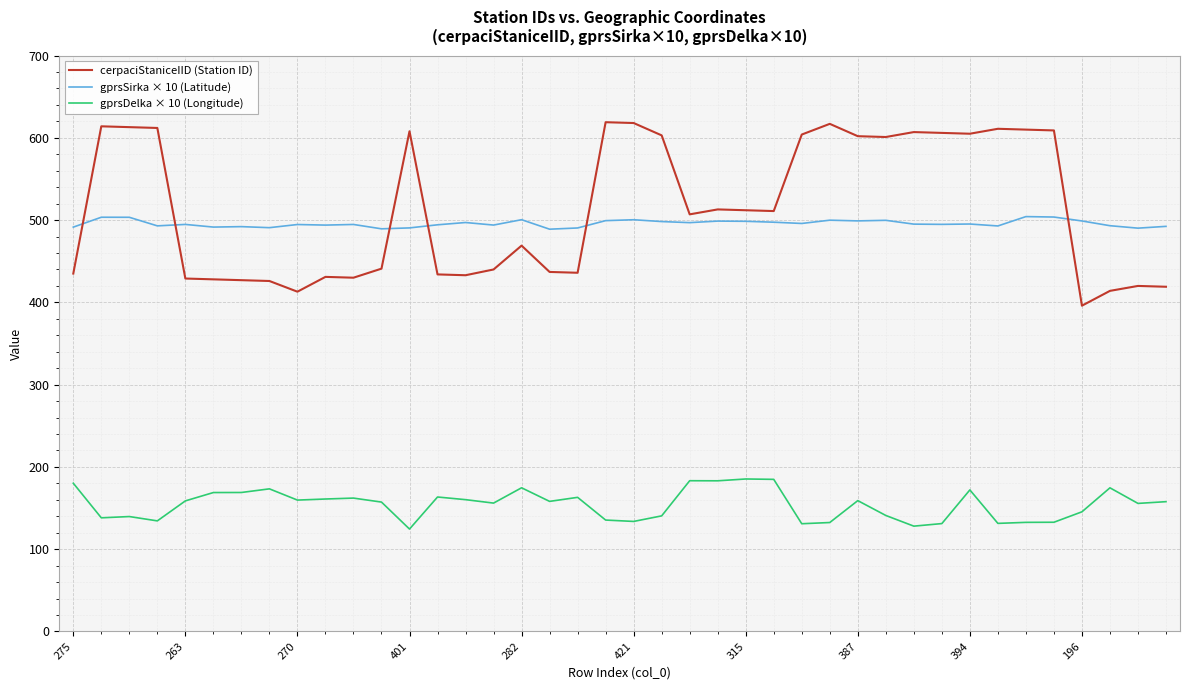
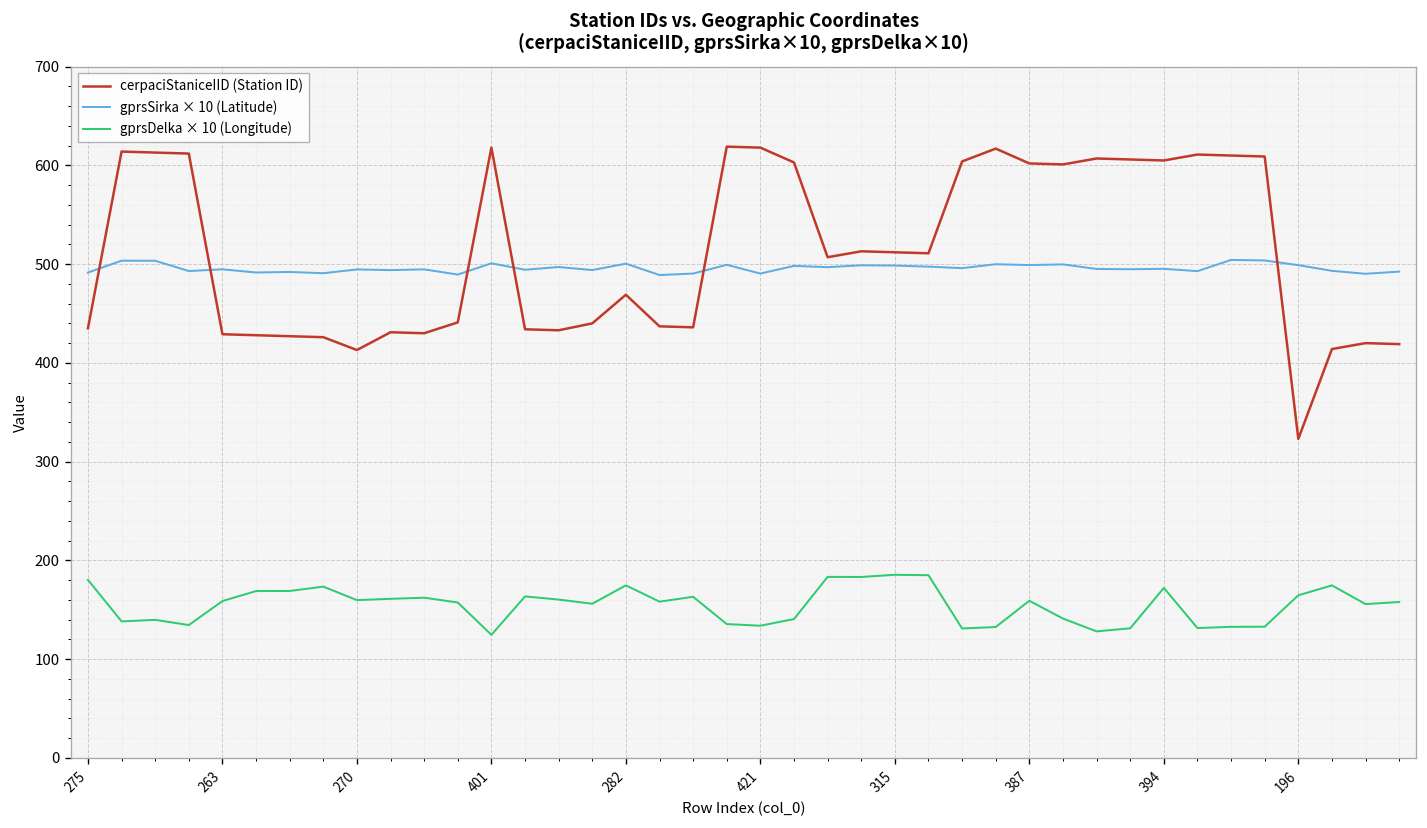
  {
    "cerpaciStaniceIID (Station ID)": {
      "275": 440,
      "263": 430,
      "270": 410,
-     "401": 610,
+     "401": 620,
      "282": 470,
      "421": 620,
      "315": 510,
      "387": 600,
      "394": 610,
-     "196": 400
+     "196": 320
    },
    "gprsSirka × 10 (Latitude)": {
      "275": 490,
      "263": 490,
      "270": 490,
-     "401": 490,
+     "401": 500,
      "282": 500,
-     "421": 500,
+     "421": 490,
      "315": 500,
      "387": 500,
      "394": 500,
      "196": 500
    },
    "gprsDelka × 10 (Longitude)": {
      "275": 180,
      "263": 160,
      "270": 160,
      "401": 120,
      "282": 170,
      "421": 130,
      "315": 190,
      "387": 160,
      "394": 170,
-     "196": 150
+     "196": 160
    }
  }
